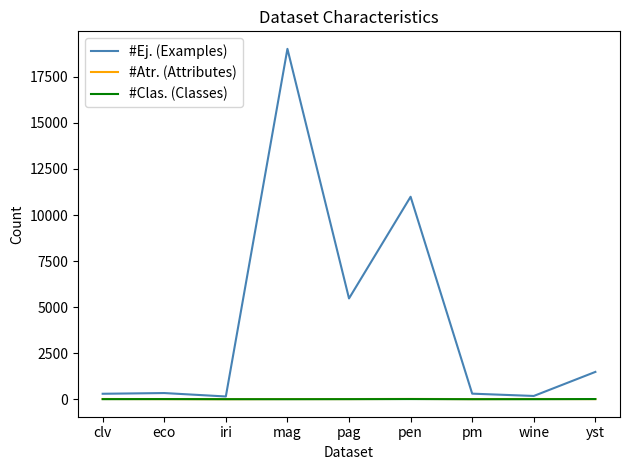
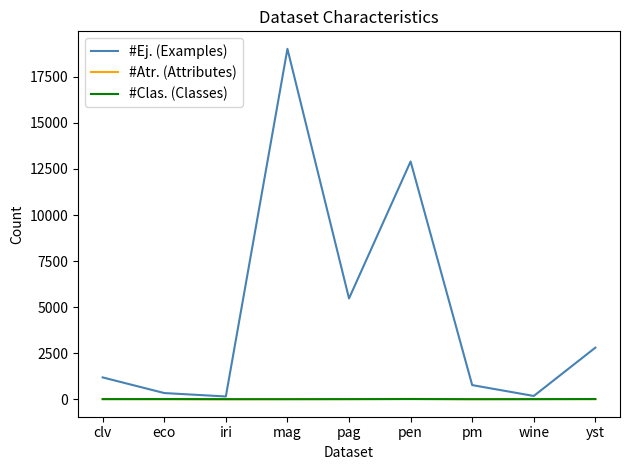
  {
    "#Ej. (Examples)": {
-     "clv": 300,
+     "clv": 1200,
      "eco": 300,
      "iri": 200,
      "mag": 19000,
      "pag": 5500,
-     "pen": 11000,
-     "pm": 300,
+     "pen": 12900,
+     "pm": 800,
      "wine": 200,
-     "yst": 1500
+     "yst": 2800
    },
    "#Clas. (Classes)": {
      "clv": 0,
      "eco": 0,
      "iri": 0,
      "mag": 0,
      "pag": 0,
      "pen": 0,
      "pm": 0,
      "wine": 0,
      "yst": 0
    }
  }
